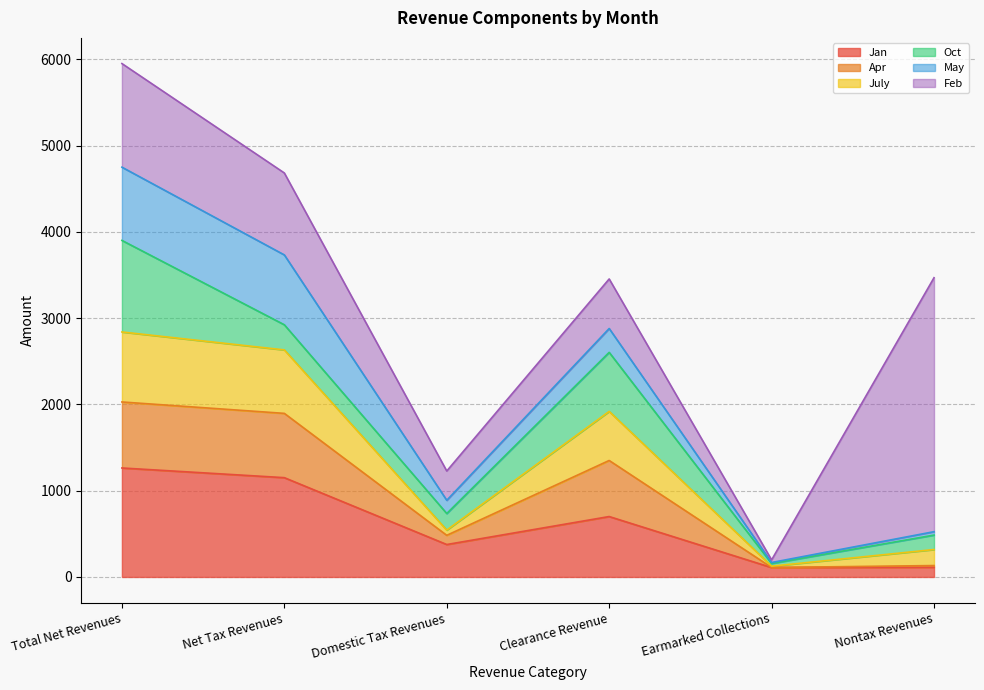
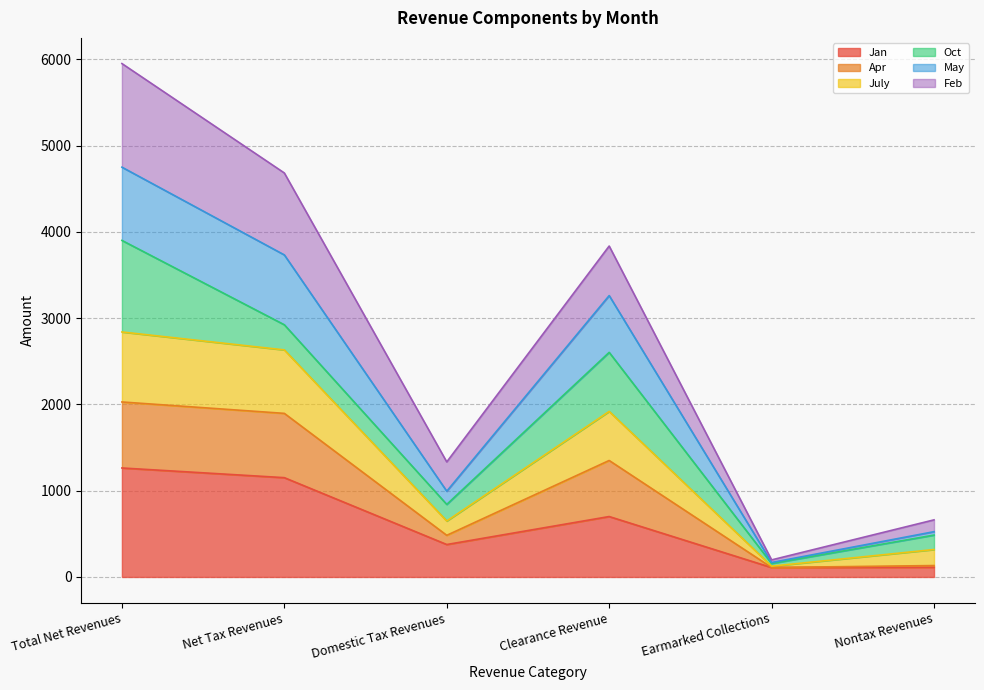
  {
    "July": {
      "Total Net Revenues": 800,
      "Net Tax Revenues": 700,
-     "Domestic Tax Revenues": 100,
+     "Domestic Tax Revenues": 200,
      "Clearance Revenue": 600,
      "Nontax Revenues": 200
    },
    "Oct": {
      "Total Net Revenues": 1100,
      "Net Tax Revenues": 300,
      "Domestic Tax Revenues": 200,
      "Clearance Revenue": 700,
      "Nontax Revenues": 200
    },
    "May": {
      "Total Net Revenues": 800,
      "Net Tax Revenues": 800,
      "Domestic Tax Revenues": 200,
-     "Clearance Revenue": 300,
+     "Clearance Revenue": 700,
      "Nontax Revenues": 0
    },
    "Feb": {
      "Total Net Revenues": 1200,
      "Net Tax Revenues": 900,
      "Domestic Tax Revenues": 300,
      "Clearance Revenue": 600,
      "Earmarked Collections": 0,
-     "Nontax Revenues": 2900
+     "Nontax Revenues": 100
    }
  }
